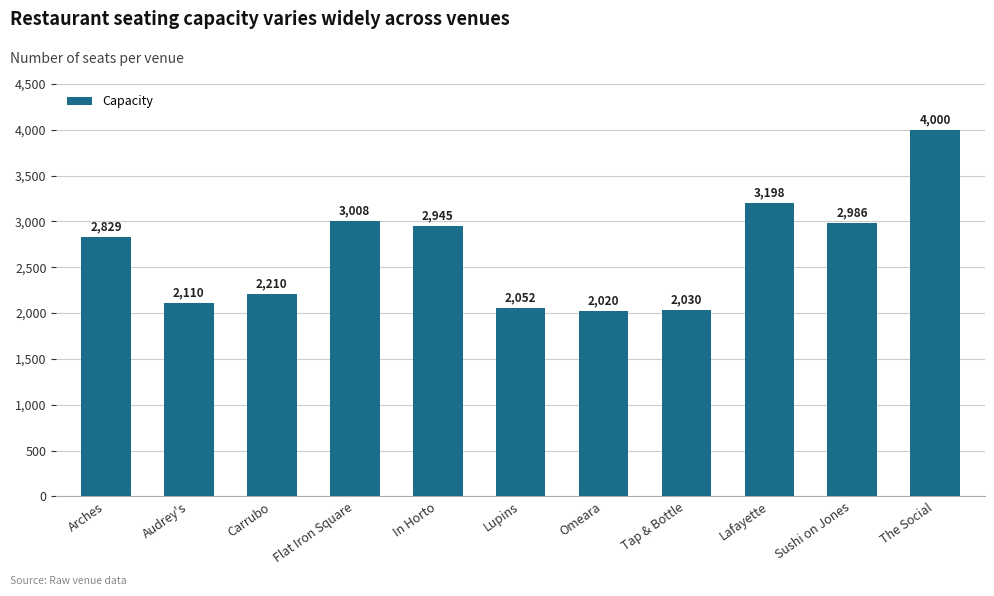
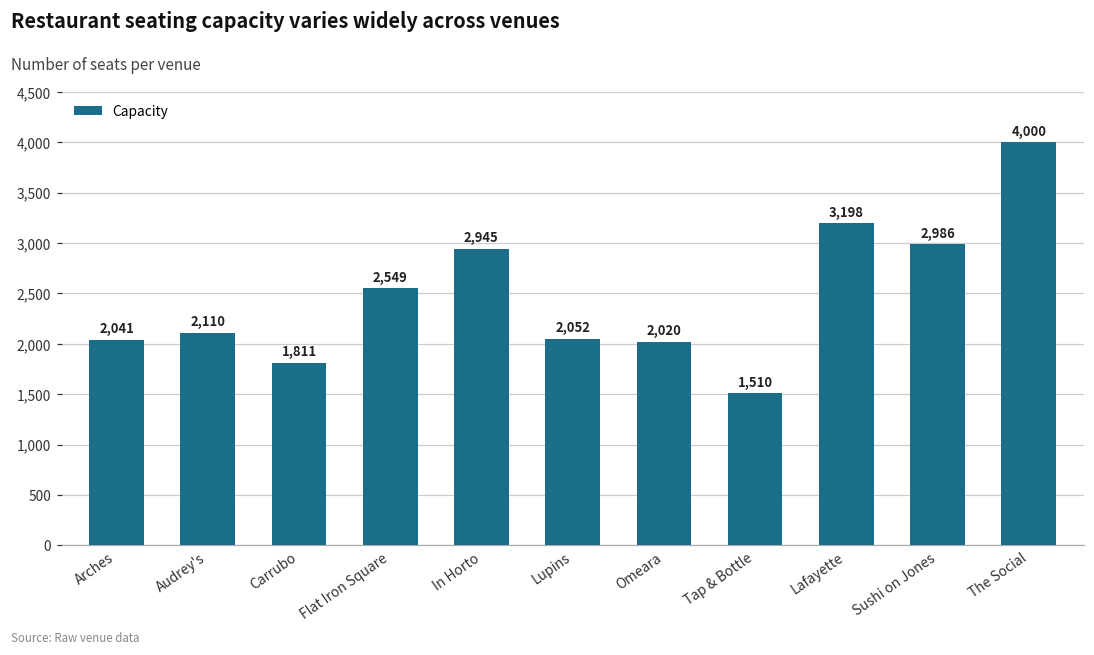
  {
-   "Arches": "2,829",
+   "Arches": "2,041",
    "Audrey's": "2,110",
-   "Carrubo": "2,210",
-   "Flat Iron Square": "3,008",
+   "Carrubo": "1,811",
+   "Flat Iron Square": "2,549",
    "In Horto": "2,945",
    "Lupins": "2,052",
    "Omeara": "2,020",
-   "Tap & Bottle": "2,030",
+   "Tap & Bottle": "1,510",
    "Lafayette": "3,198",
    "Sushi on Jones": "2,986",
    "The Social": "4,000"
  }
